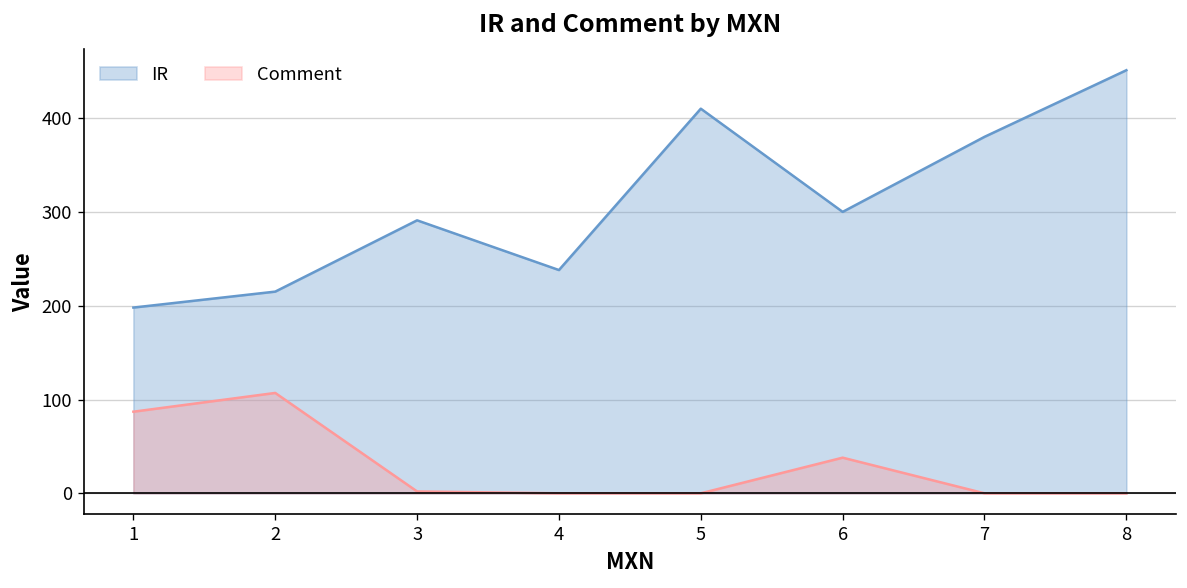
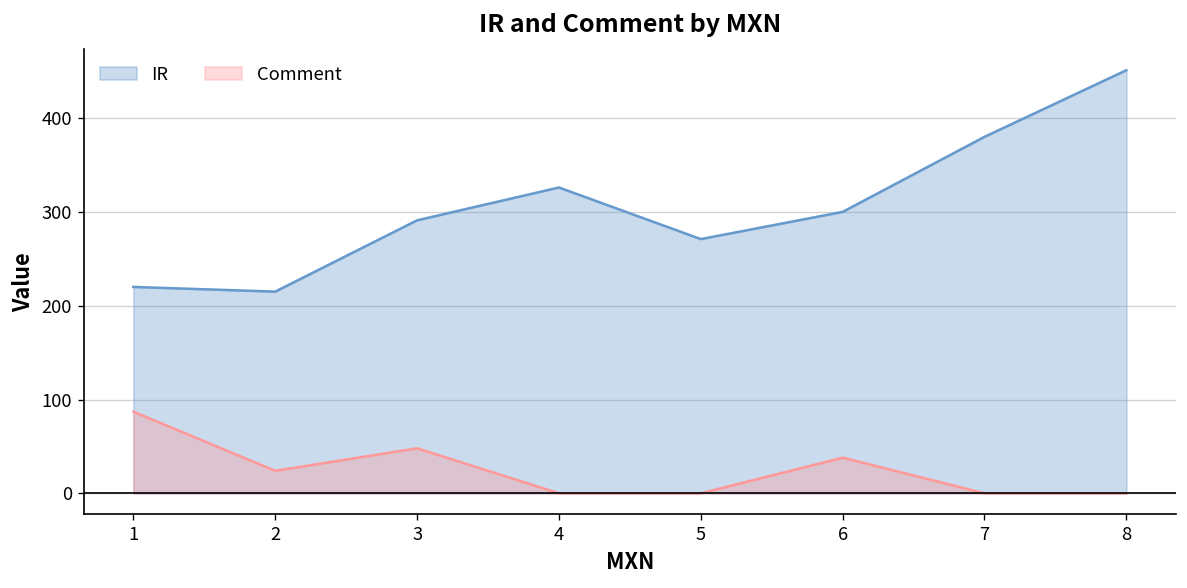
  {
    "IR": {
-     "1": 200,
+     "1": 220,
      "2": 220,
      "3": 290,
-     "4": 240,
-     "5": 410,
+     "4": 330,
+     "5": 270,
      "6": 300,
      "7": 380,
      "8": 450
    },
    "Comment": {
      "1": 90,
-     "2": 110,
-     "3": 0,
+     "2": 20,
+     "3": 50,
      "4": 0,
      "5": 0,
      "6": 40,
      "7": 0,
      "8": 0
    }
  }
